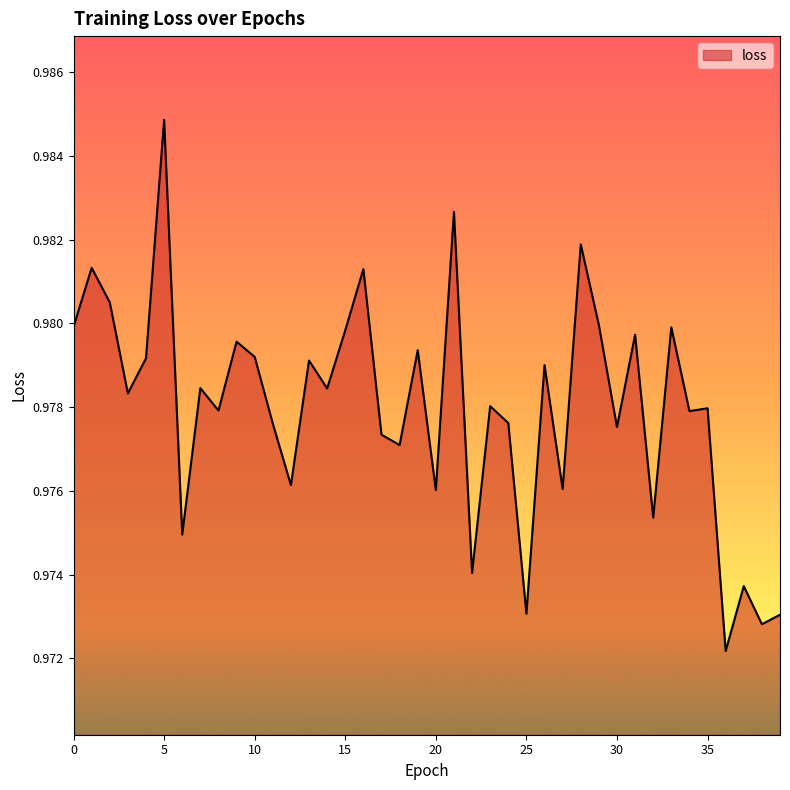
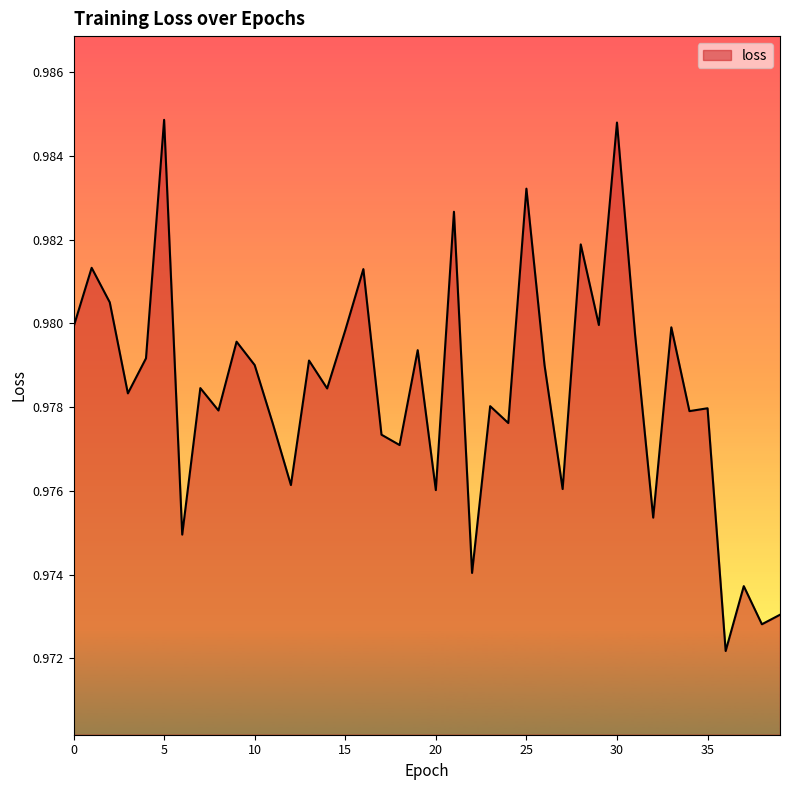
  {
    "0": 0.9799,
    "5": 0.9849,
-   "10": 0.9792,
+   "10": 0.9790,
    "15": 0.9798,
    "20": 0.9760,
-   "25": 0.9731,
-   "30": 0.9775,
+   "25": 0.9832,
+   "30": 0.9848,
    "35": 0.9780
  }
